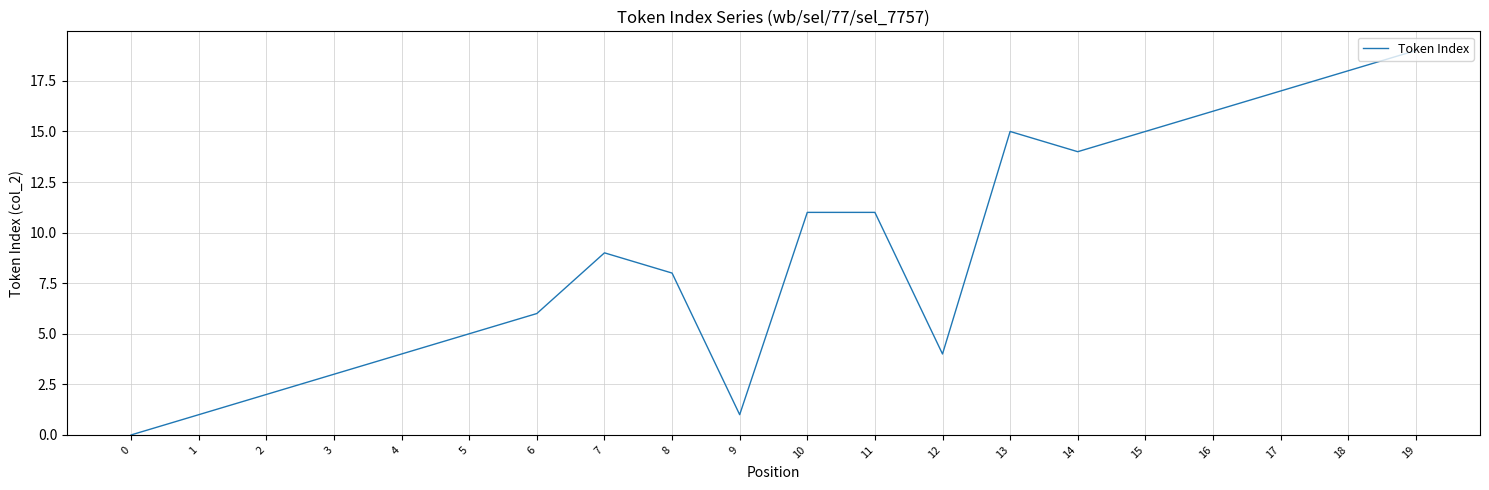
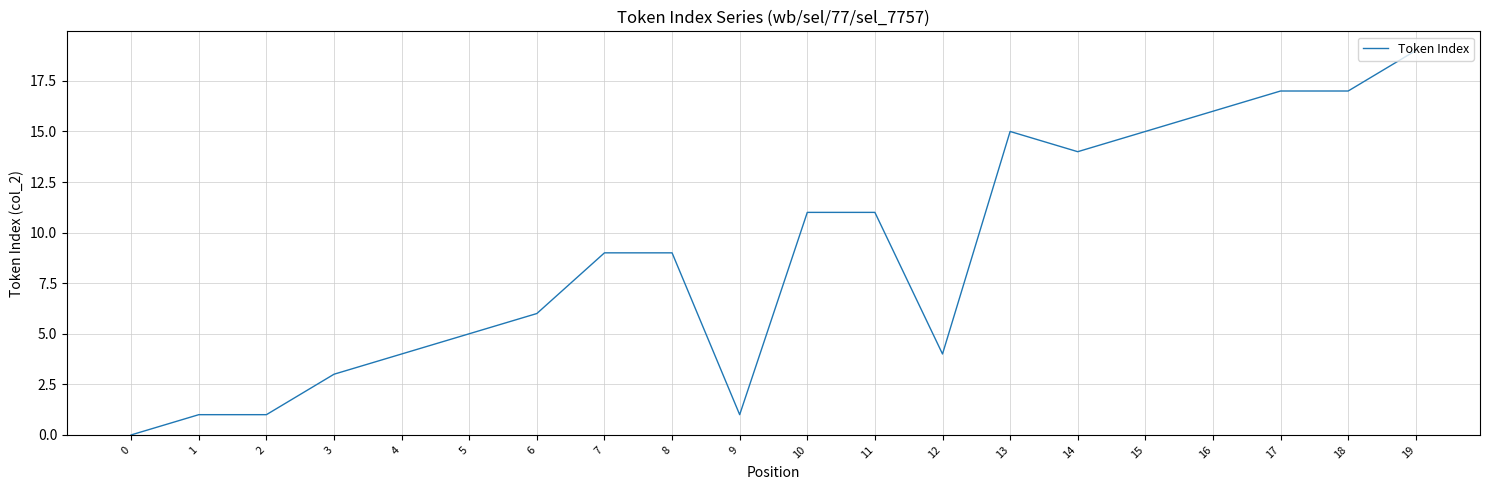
  {
    "0": 0,
    "1": 1,
-   "2": 2,
+   "2": 1,
    "3": 3,
    "4": 4,
    "5": 5,
    "6": 6,
    "7": 9,
-   "8": 8,
+   "8": 9,
    "9": 1,
    "10": 11,
    "11": 11,
    "12": 4,
    "13": 15,
    "14": 14,
    "15": 15,
    "16": 16,
    "17": 17,
-   "18": 18
+   "18": 17
  }
